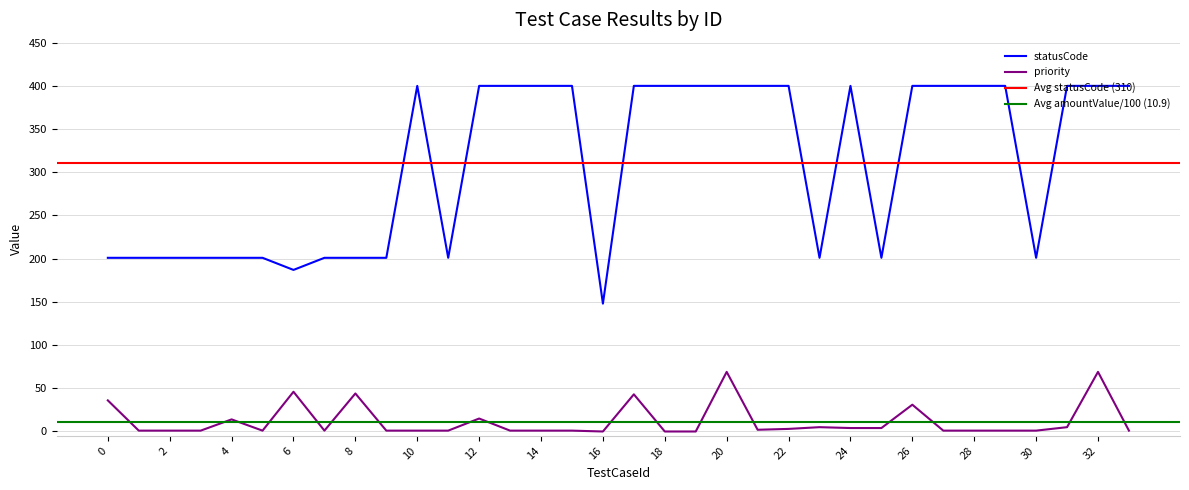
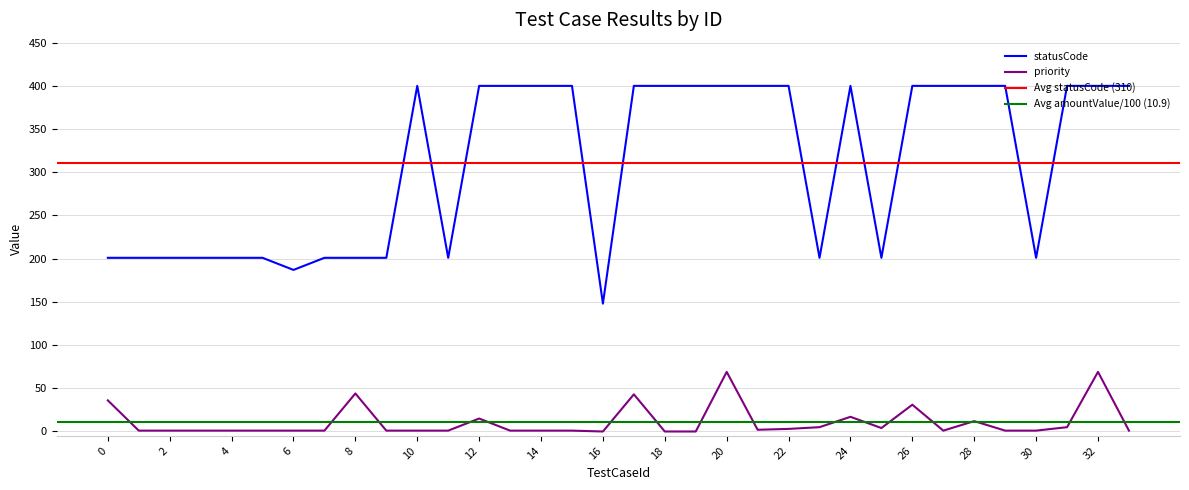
  {
    "statusCode": {
      "0": 200,
      "2": 200,
      "4": 200,
      "6": 190,
      "8": 200,
      "10": 400,
      "12": 400,
      "14": 400,
      "16": 150,
      "18": 400,
      "20": 400,
      "22": 400,
      "24": 400,
      "26": 400,
      "28": 400,
      "30": 200,
      "32": 400
    },
    "priority": {
      "0": 40,
      "2": 0,
-     "4": 10,
-     "6": 50,
+     "4": 0,
+     "6": 0,
      "8": 40,
      "10": 0,
      "12": 20,
      "14": 0,
      "16": 0,
      "18": 0,
      "20": 70,
      "22": 0,
-     "24": 0,
+     "24": 20,
      "26": 30,
-     "28": 0,
+     "28": 10,
      "30": 0,
      "32": 70
    }
  }
